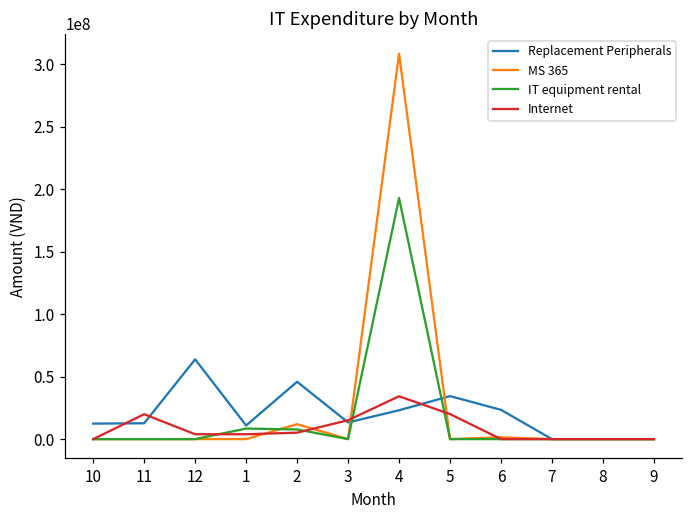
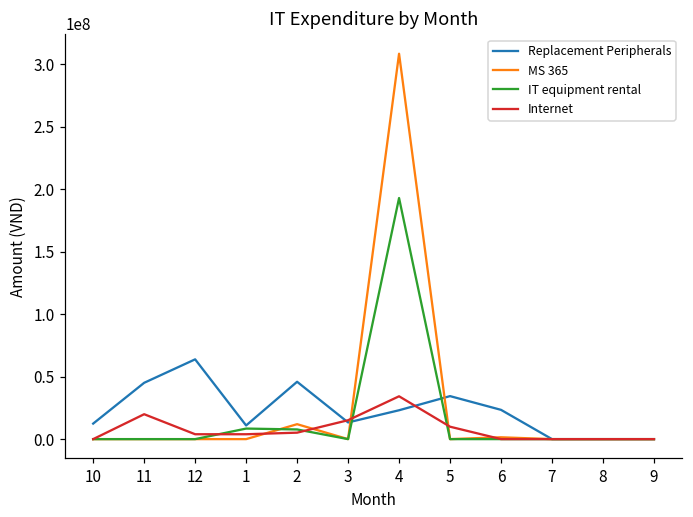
  {
    "Replacement Peripherals": {
      "10": 12000000,
-     "11": 13000000,
+     "11": 45000000,
      "12": 64000000,
      "1": 11000000,
      "2": 46000000,
      "4": 23000000,
      "5": 34000000,
      "6": 23000000
    },
    "MS 365": {
      "1": 0,
      "2": 12000000,
      "4": 309000000
    },
    "IT equipment rental": {
      "1": 8000000,
      "2": 8000000,
      "4": 193000000
    },
    "Internet": {
      "11": 20000000,
      "12": 4000000,
      "1": 4000000,
      "2": 5000000,
      "4": 34000000,
-     "5": 20000000
+     "5": 10000000
    }
  }
